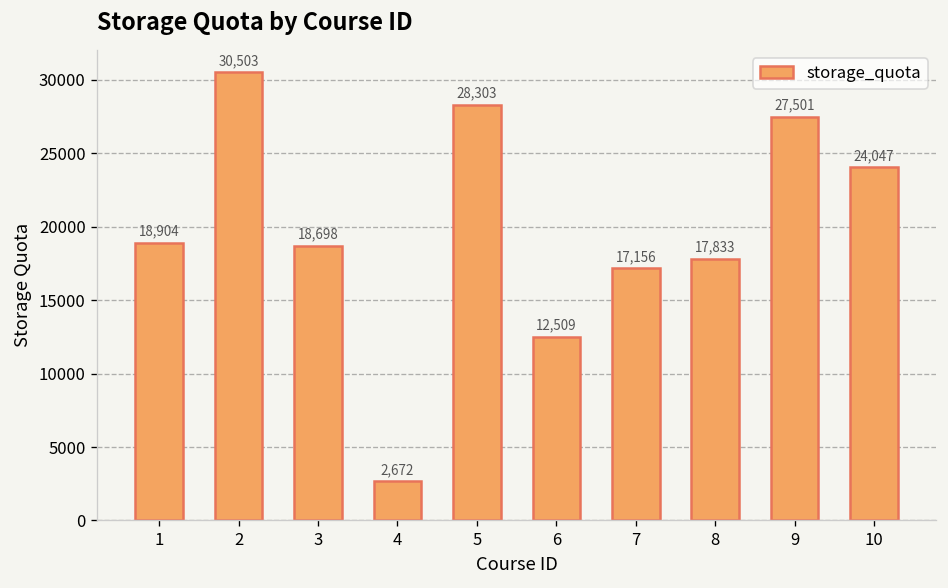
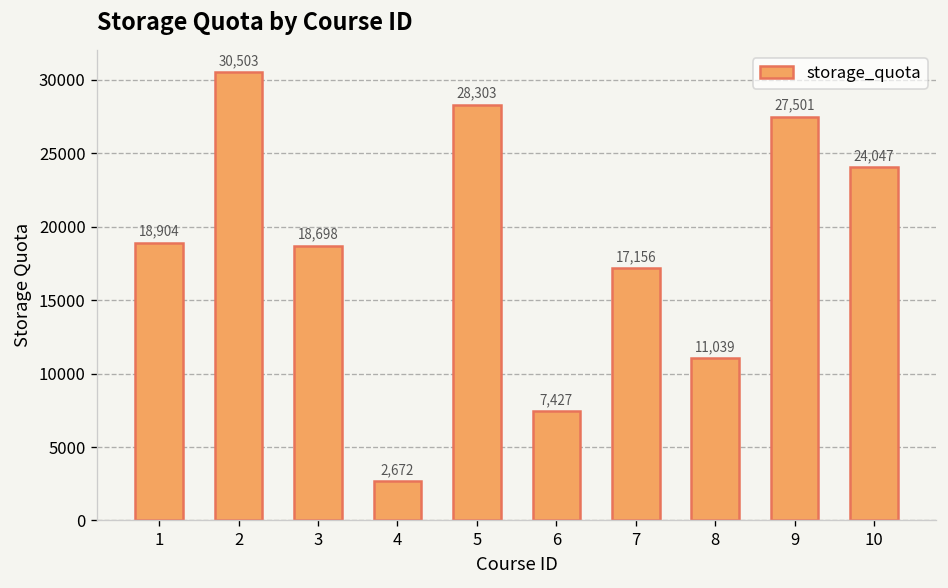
  {
    "1": "18,904",
    "2": "30,503",
    "3": "18,698",
    "4": "2,672",
    "5": "28,303",
-   "6": "12,509",
+   "6": "7,427",
    "7": "17,156",
-   "8": "17,833",
+   "8": "11,039",
    "9": "27,501",
    "10": "24,047"
  }
